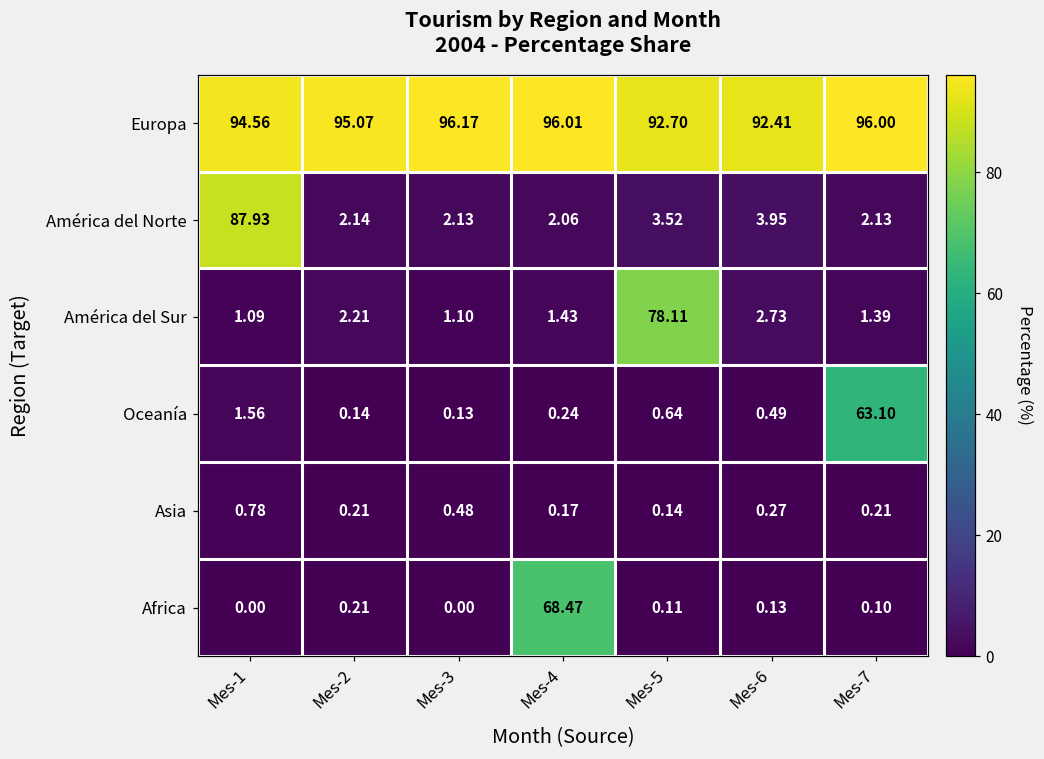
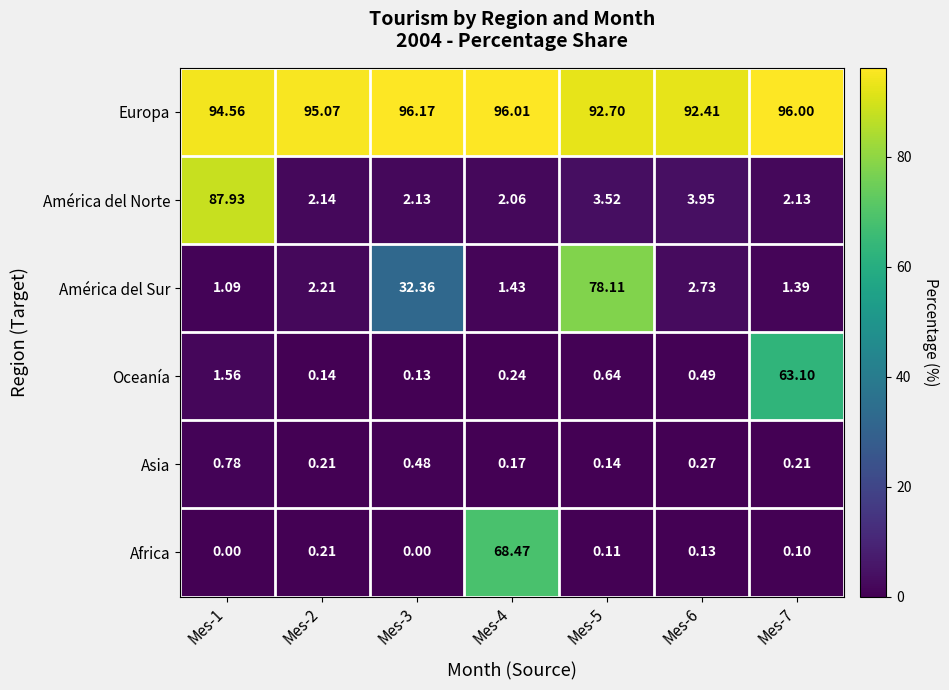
  {
    "Europa": {
      "Mes-1": 94.56,
      "Mes-2": 95.07,
      "Mes-3": 96.17,
      "Mes-4": 96.01,
      "Mes-5": 92.70,
      "Mes-6": 92.41,
      "Mes-7": 96.00
    },
    "América del Norte": {
      "Mes-1": 87.93,
      "Mes-2": 2.14,
      "Mes-3": 2.13,
      "Mes-4": 2.06,
      "Mes-5": 3.52,
      "Mes-6": 3.95,
      "Mes-7": 2.13
    },
    "América del Sur": {
      "Mes-1": 1.09,
      "Mes-2": 2.21,
-     "Mes-3": 1.10,
+     "Mes-3": 32.36,
      "Mes-4": 1.43,
      "Mes-5": 78.11,
      "Mes-6": 2.73,
      "Mes-7": 1.39
    },
    "Oceanía": {
      "Mes-1": 1.56,
      "Mes-2": 0.14,
      "Mes-3": 0.13,
      "Mes-4": 0.24,
      "Mes-5": 0.64,
      "Mes-6": 0.49,
      "Mes-7": 63.10
    },
    "Asia": {
      "Mes-1": 0.78,
      "Mes-2": 0.21,
      "Mes-3": 0.48,
      "Mes-4": 0.17,
      "Mes-5": 0.14,
      "Mes-6": 0.27,
      "Mes-7": 0.21
    },
    "Africa": {
      "Mes-1": 0.00,
      "Mes-2": 0.21,
      "Mes-3": 0.00,
      "Mes-4": 68.47,
      "Mes-5": 0.11,
      "Mes-6": 0.13,
      "Mes-7": 0.10
    }
  }
